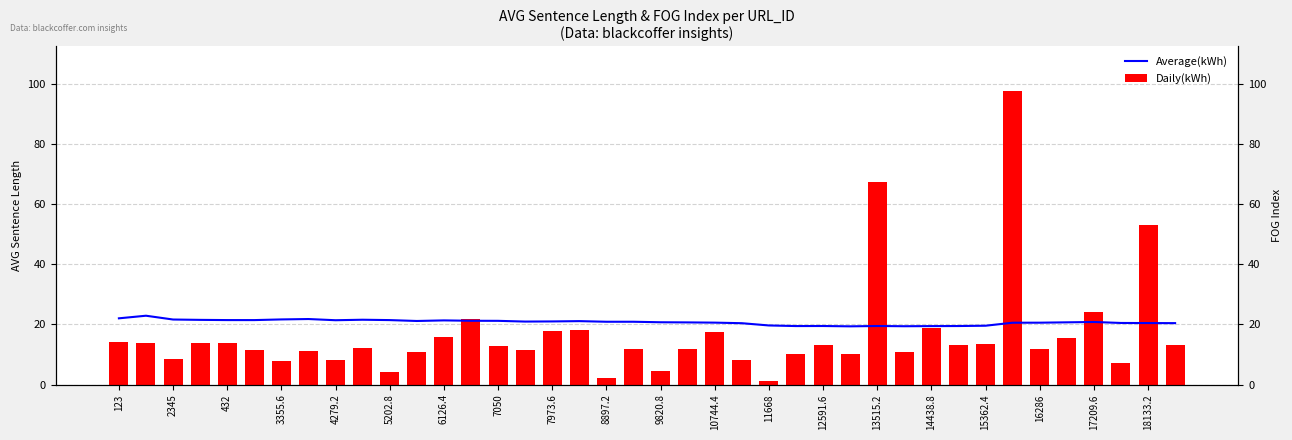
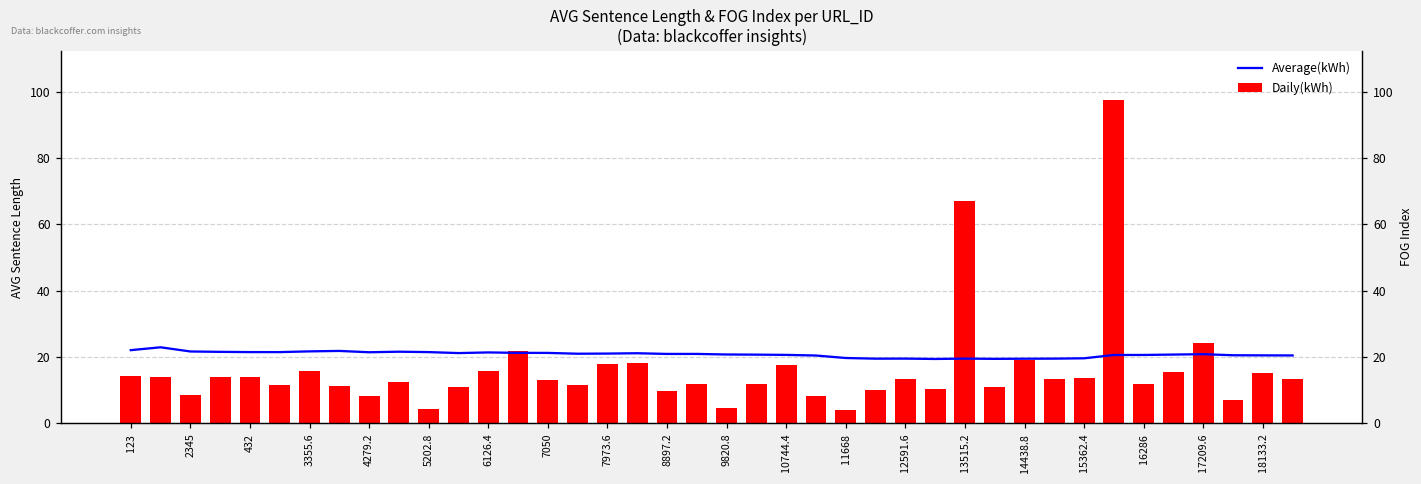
  {
    "Average(kWh)": {
      "123": 22,
      "2345": 22,
      "432": 21,
      "3355.6": 22,
      "4279.2": 21,
      "5202.8": 21,
      "6126.4": 21,
      "7050": 21,
      "7973.6": 21,
      "8897.2": 21,
      "9820.8": 21,
      "10744.4": 21,
      "11668": 20,
      "12591.6": 19,
      "13515.2": 19,
      "14438.8": 19,
      "15362.4": 20,
      "16286": 21,
      "17209.6": 21,
      "18133.2": 20
    },
    "Daily(kWh)": {
      "123": 14,
      "2345": 8,
      "432": 14,
-     "3355.6": 8,
+     "3355.6": 16,
      "4279.2": 8,
      "5202.8": 4,
      "6126.4": 16,
      "7050": 13,
      "7973.6": 18,
-     "8897.2": 2,
+     "8897.2": 10,
      "9820.8": 5,
      "10744.4": 17,
-     "11668": 1,
+     "11668": 4,
      "12591.6": 13,
      "13515.2": 67,
      "14438.8": 19,
      "15362.4": 14,
      "16286": 12,
      "17209.6": 24,
-     "18133.2": 53
+     "18133.2": 15
    }
  }
